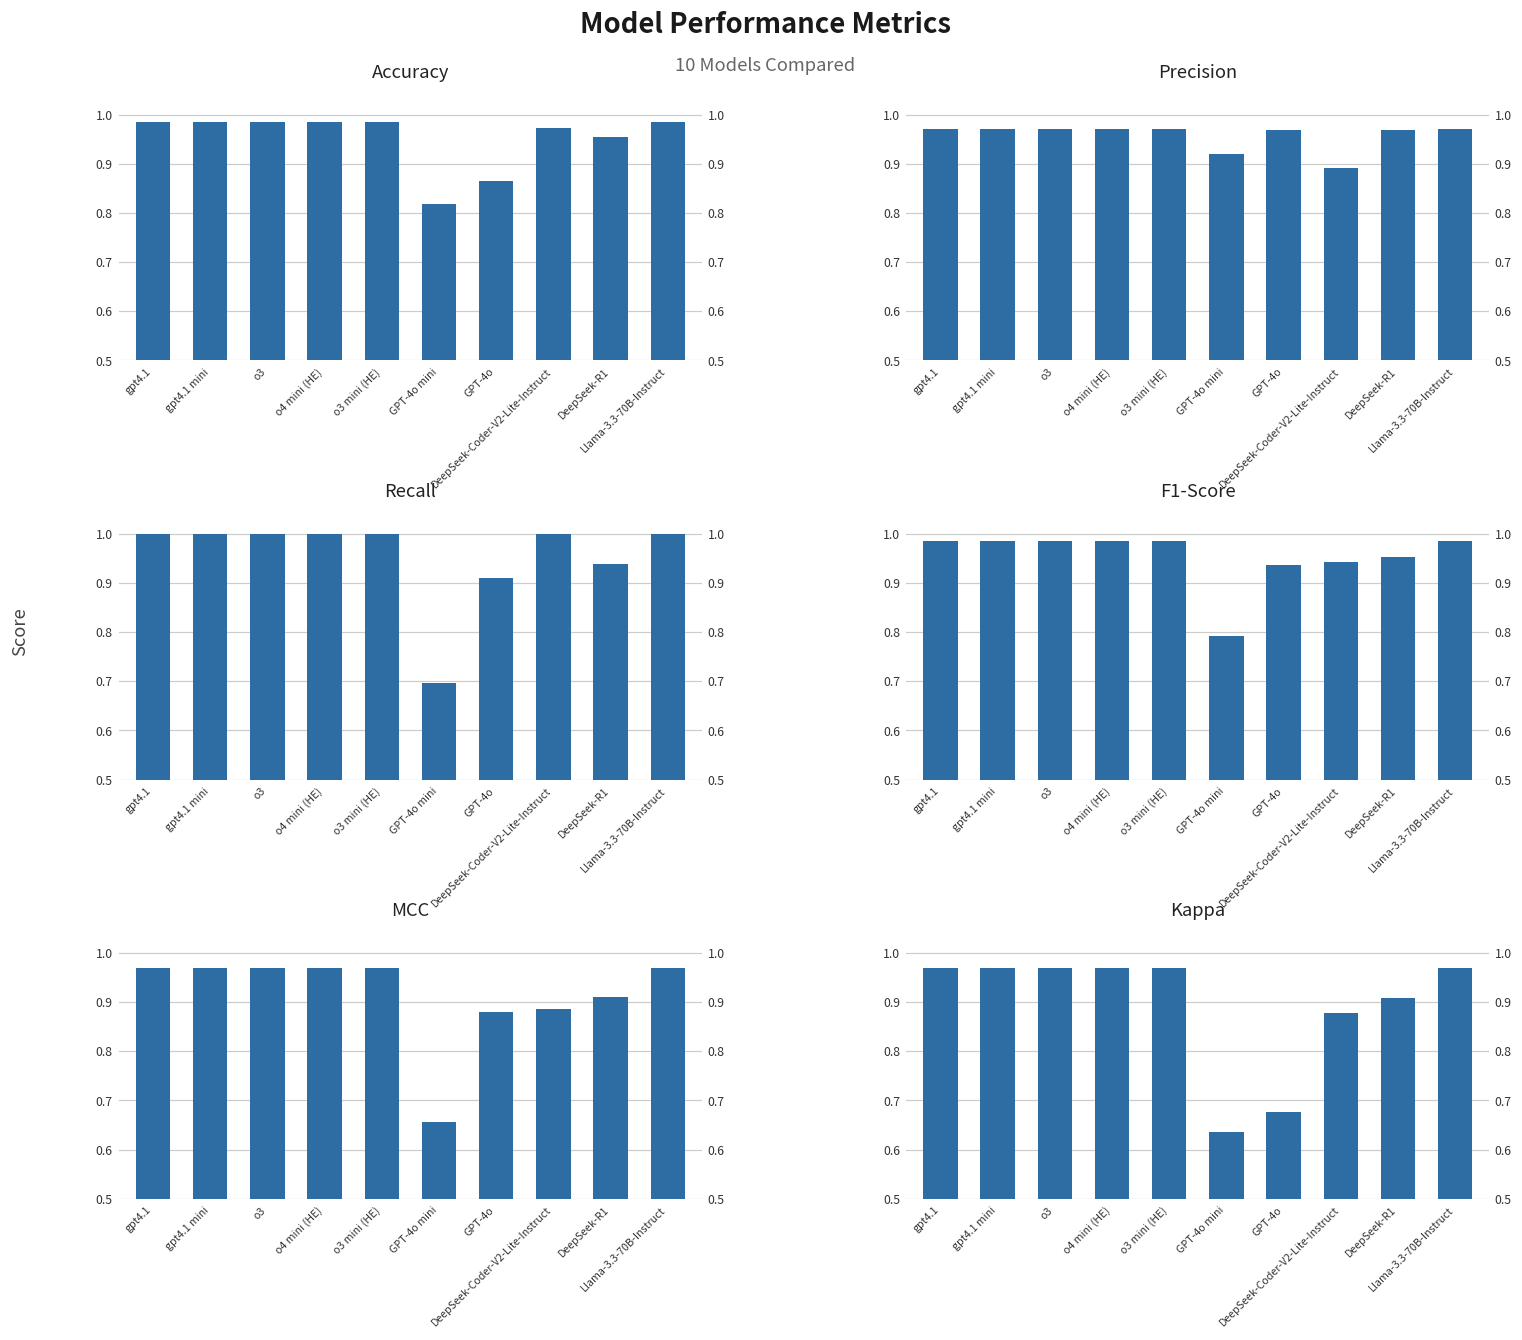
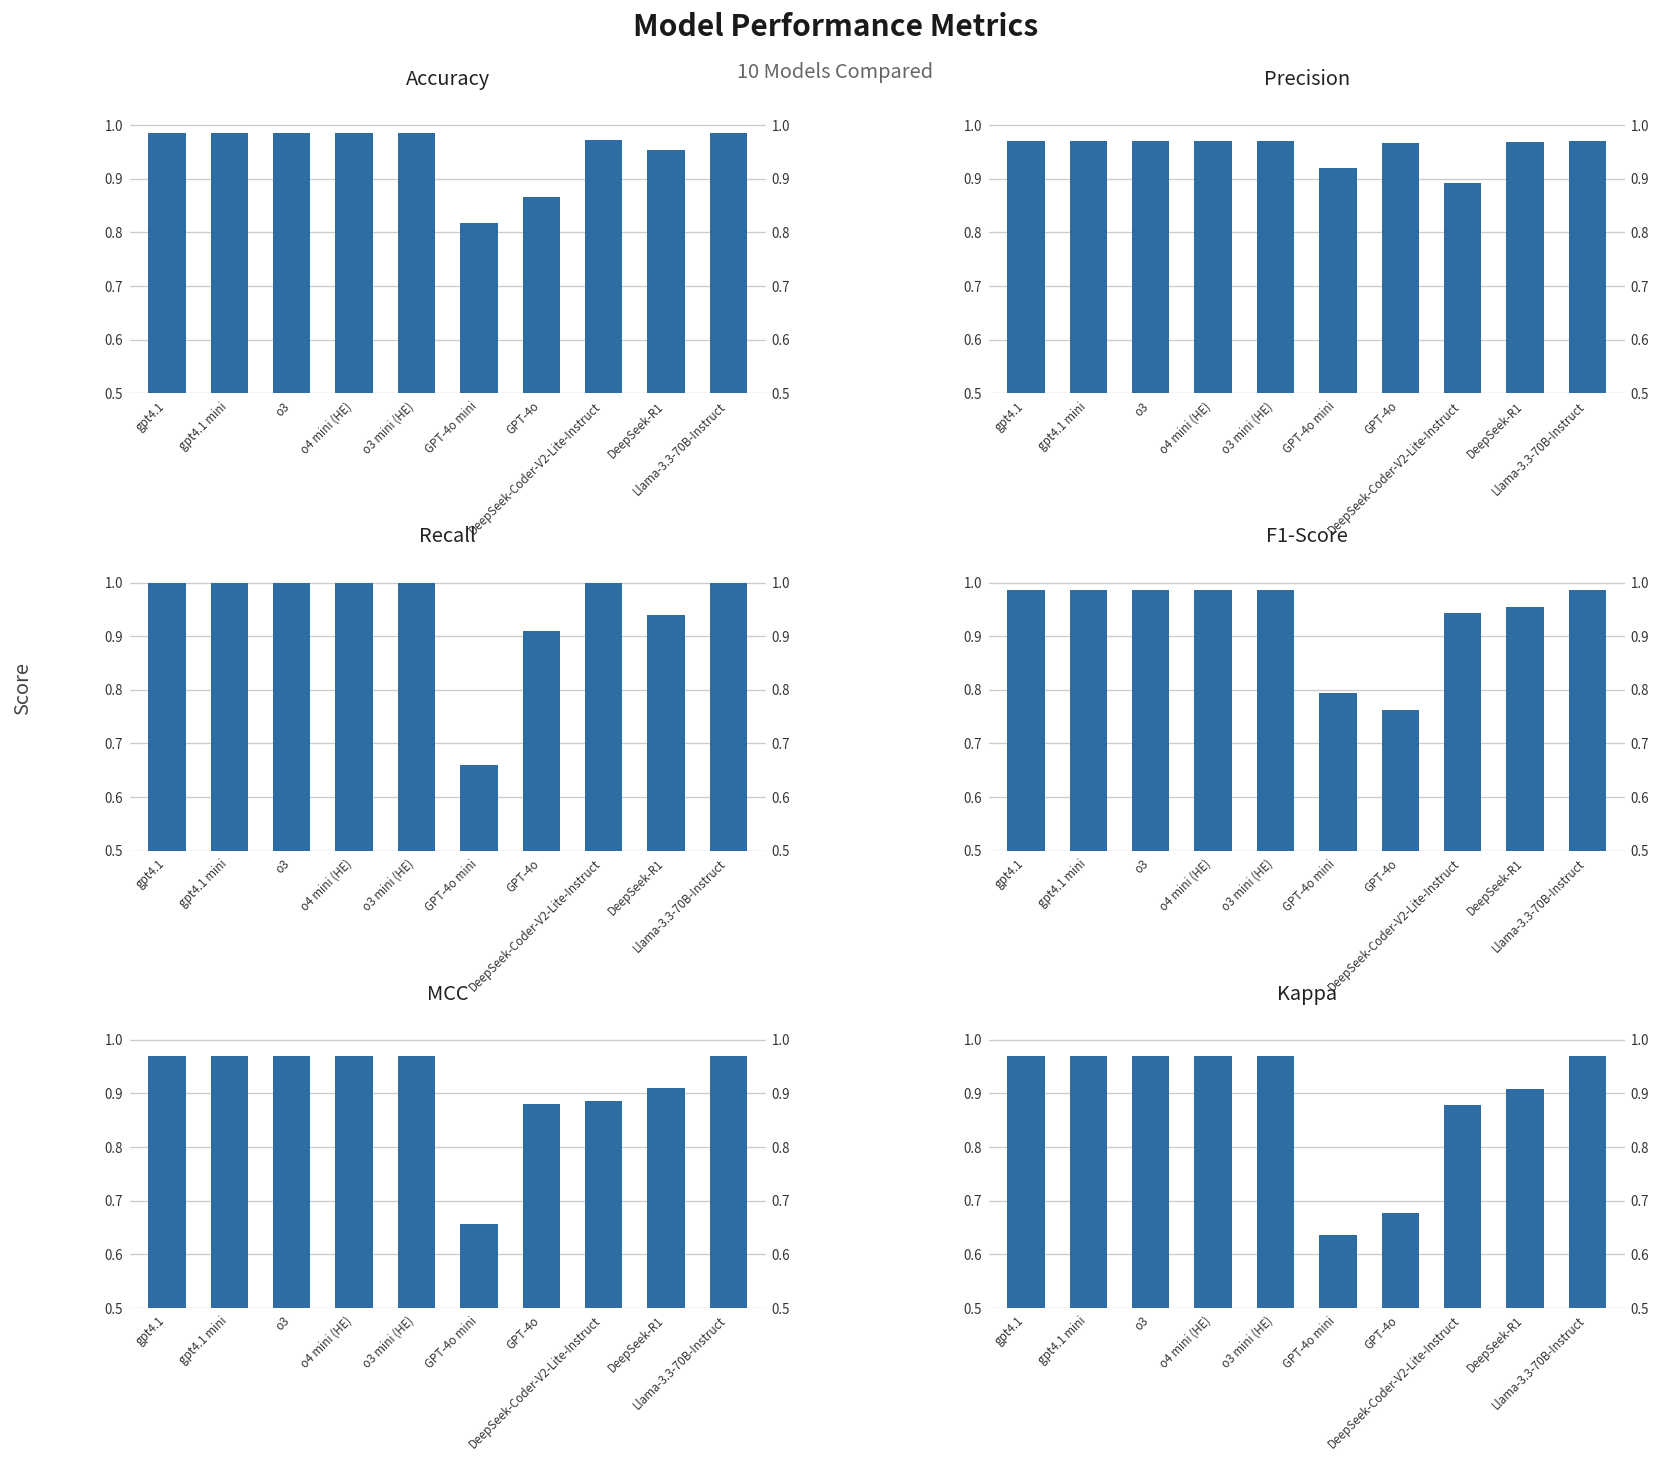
  {
    "Accuracy": {
      "gpt4.1": 0.98,
      "gpt4.1 mini": 0.98,
      "o3": 0.98,
      "o4 mini (HE)": 0.98,
      "o3 mini (HE)": 0.98,
      "GPT-4o mini": 0.82,
      "GPT-4o": 0.87,
      "DeepSeek-Coder-V2-Lite-Instruct": 0.97,
      "DeepSeek-R1": 0.95,
      "Llama-3.3-70B-Instruct": 0.98
    },
    "Precision": {
      "gpt4.1": 0.97,
      "gpt4.1 mini": 0.97,
      "o3": 0.97,
      "o4 mini (HE)": 0.97,
      "o3 mini (HE)": 0.97,
      "GPT-4o mini": 0.92,
      "GPT-4o": 0.97,
      "DeepSeek-Coder-V2-Lite-Instruct": 0.89,
      "DeepSeek-R1": 0.97,
      "Llama-3.3-70B-Instruct": 0.97
    },
    "Recall": {
      "gpt4.1": 1.00,
      "gpt4.1 mini": 1.00,
      "o3": 1.00,
      "o4 mini (HE)": 1.00,
      "o3 mini (HE)": 1.00,
-     "GPT-4o mini": 0.70,
+     "GPT-4o mini": 0.66,
      "GPT-4o": 0.91,
      "DeepSeek-Coder-V2-Lite-Instruct": 1.00,
      "DeepSeek-R1": 0.94,
      "Llama-3.3-70B-Instruct": 1.00
    },
    "F1-Score": {
      "gpt4.1": 0.99,
      "gpt4.1 mini": 0.99,
      "o3": 0.99,
      "o4 mini (HE)": 0.99,
      "o3 mini (HE)": 0.99,
      "GPT-4o mini": 0.79,
-     "GPT-4o": 0.94,
+     "GPT-4o": 0.76,
      "DeepSeek-Coder-V2-Lite-Instruct": 0.94,
      "DeepSeek-R1": 0.95,
      "Llama-3.3-70B-Instruct": 0.99
    },
    "MCC": {
      "gpt4.1": 0.97,
      "gpt4.1 mini": 0.97,
      "o3": 0.97,
      "o4 mini (HE)": 0.97,
      "o3 mini (HE)": 0.97,
      "GPT-4o mini": 0.66,
      "GPT-4o": 0.88,
      "DeepSeek-Coder-V2-Lite-Instruct": 0.89,
      "DeepSeek-R1": 0.91,
      "Llama-3.3-70B-Instruct": 0.97
    },
    "Kappa": {
      "gpt4.1": 0.97,
      "gpt4.1 mini": 0.97,
      "o3": 0.97,
      "o4 mini (HE)": 0.97,
      "o3 mini (HE)": 0.97,
      "GPT-4o mini": 0.64,
      "GPT-4o": 0.68,
      "DeepSeek-Coder-V2-Lite-Instruct": 0.88,
      "DeepSeek-R1": 0.91,
      "Llama-3.3-70B-Instruct": 0.97
    }
  }
